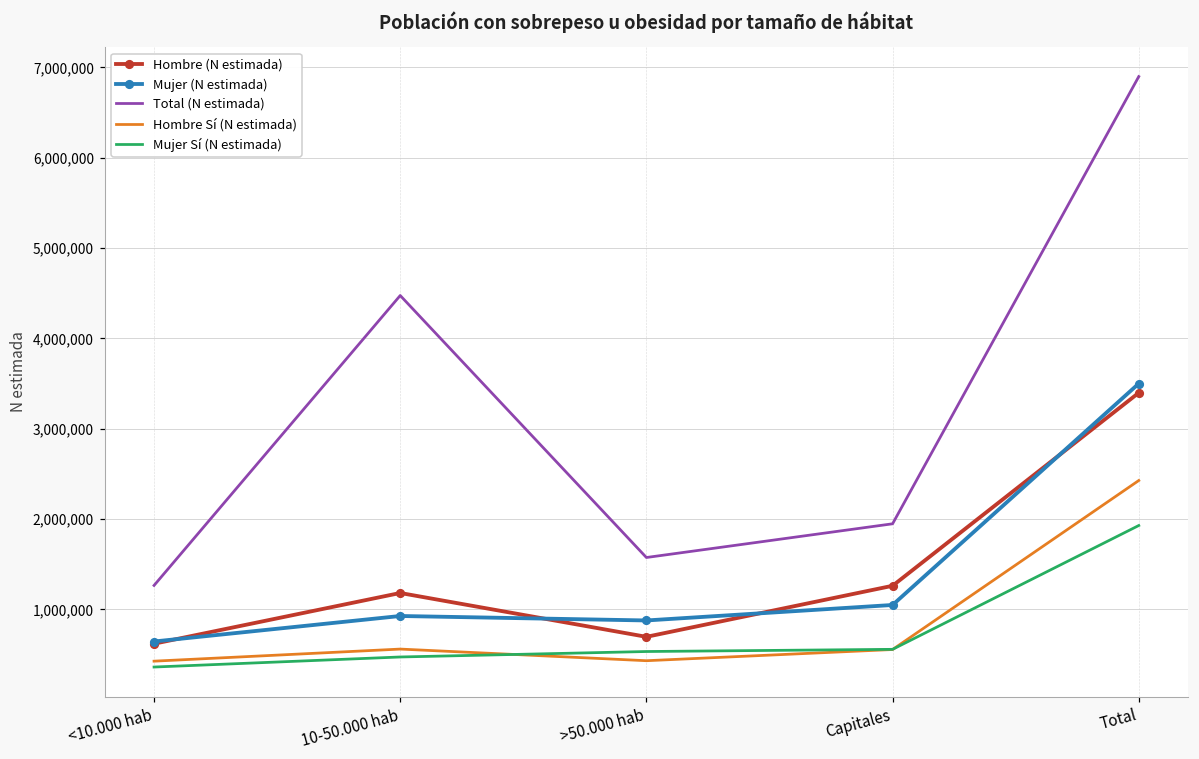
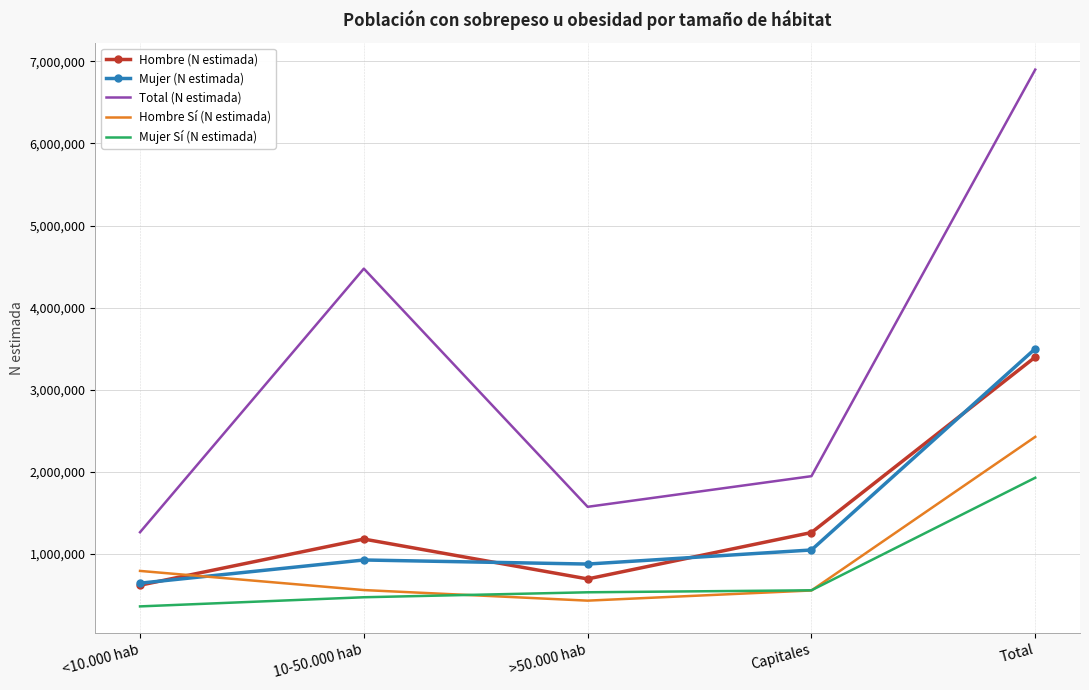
  {
    "Hombre (N estimada)": {
      "10-50.000 hab": "1,200,000",
      ">50.000 hab": "700,000",
      "Capitales": "1,300,000",
      "Total": "3,400,000"
    },
    "Mujer (N estimada)": {
      "10-50.000 hab": "900,000",
      ">50.000 hab": "900,000",
      "Capitales": "1,000,000",
      "Total": "3,500,000"
    },
    "Total (N estimada)": {
      "<10.000 hab": "1,300,000",
      "10-50.000 hab": "4,500,000",
      ">50.000 hab": "1,600,000",
      "Capitales": "1,900,000",
      "Total": "6,900,000"
    },
    "Hombre Sí (N estimada)": {
-     "<10.000 hab": "400,000",
+     "<10.000 hab": "800,000",
      "10-50.000 hab": "600,000",
      ">50.000 hab": "400,000",
      "Total": "2,400,000"
    },
    "Mujer Sí (N estimada)": {
      "<10.000 hab": "400,000",
      "10-50.000 hab": "500,000",
      ">50.000 hab": "500,000",
      "Total": "1,900,000"
    }
  }
